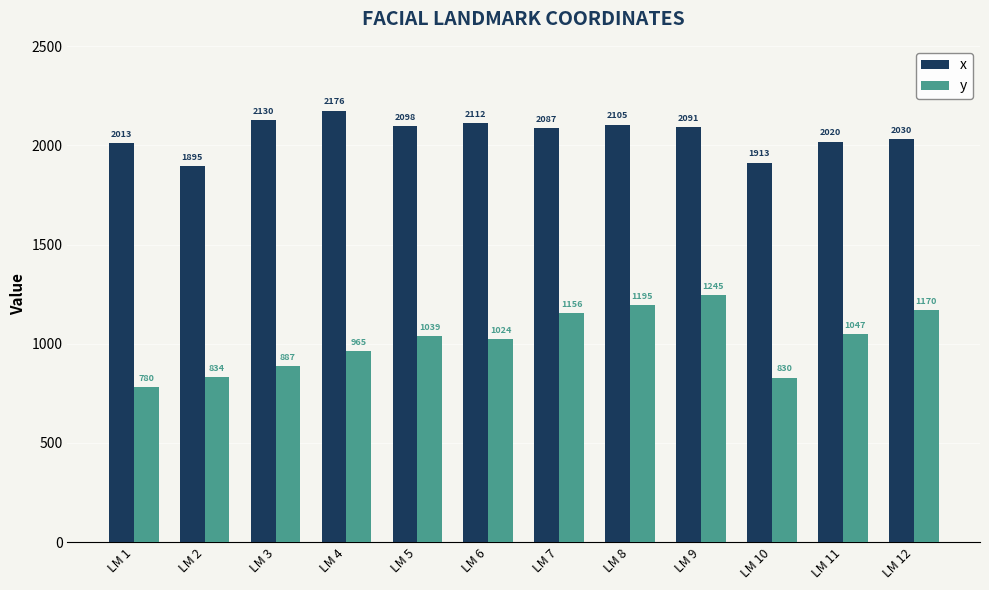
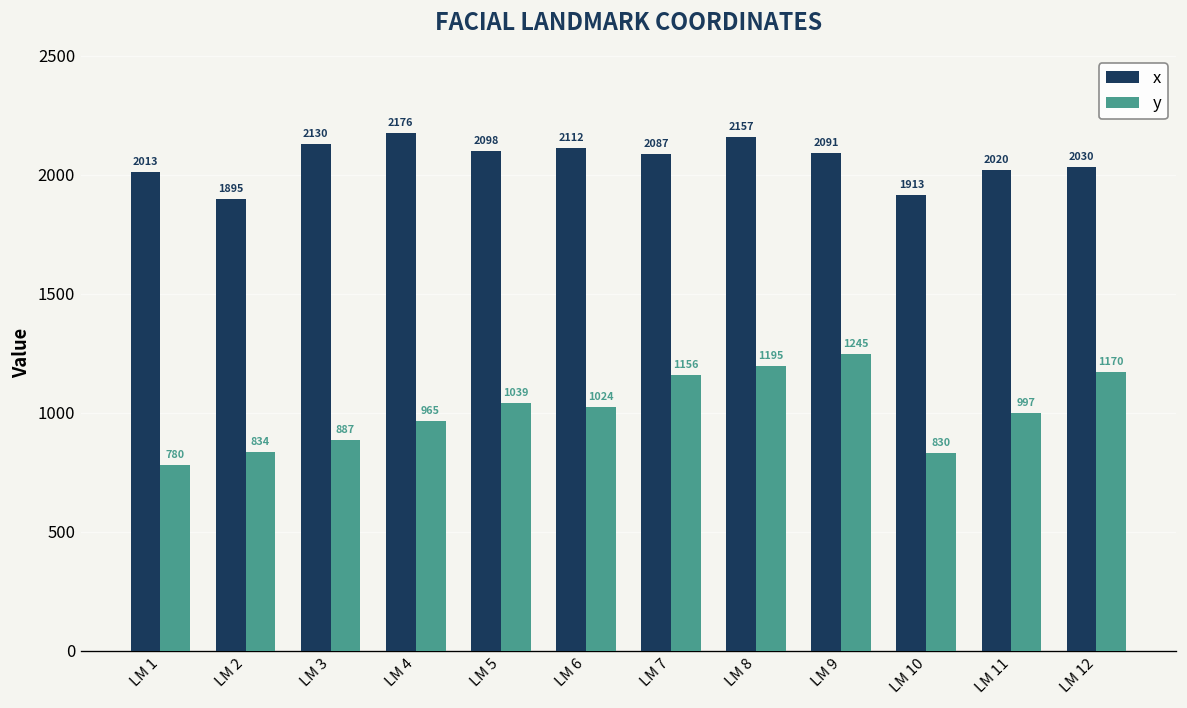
  {
    "x": {
      "LM 1": 2013,
      "LM 2": 1895,
      "LM 3": 2130,
      "LM 4": 2176,
      "LM 5": 2098,
      "LM 6": 2112,
      "LM 7": 2087,
-     "LM 8": 2105,
+     "LM 8": 2157,
      "LM 9": 2091,
      "LM 10": 1913,
      "LM 11": 2020,
      "LM 12": 2030
    },
    "y": {
      "LM 1": 780,
      "LM 2": 834,
      "LM 3": 887,
      "LM 4": 965,
      "LM 5": 1039,
      "LM 6": 1024,
      "LM 7": 1156,
      "LM 8": 1195,
      "LM 9": 1245,
      "LM 10": 830,
-     "LM 11": 1047,
+     "LM 11": 997,
      "LM 12": 1170
    }
  }
